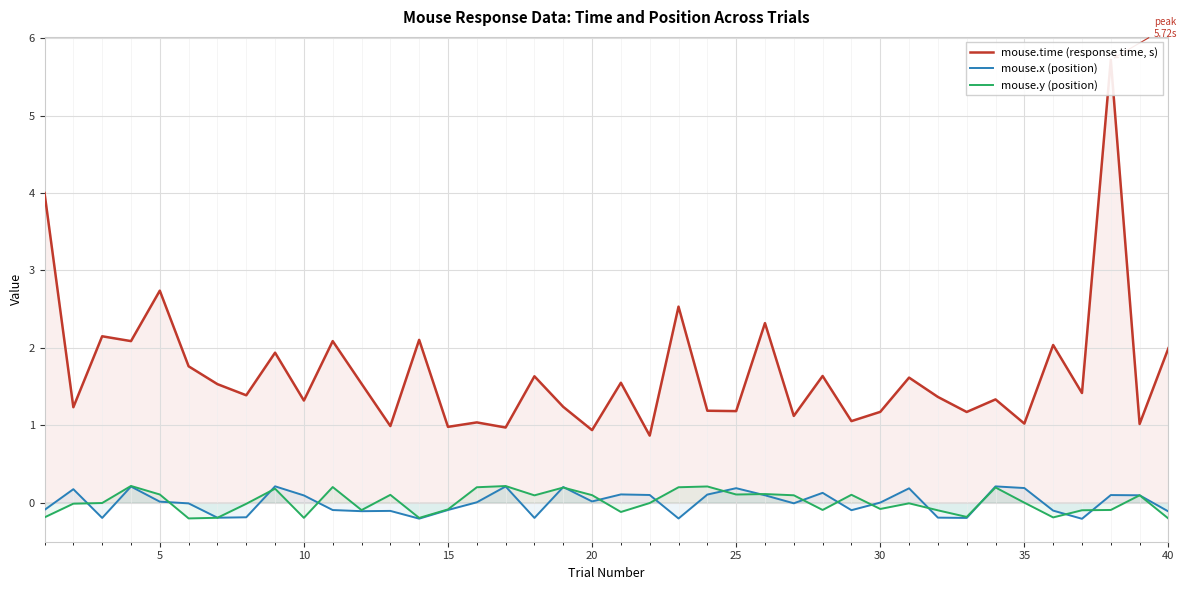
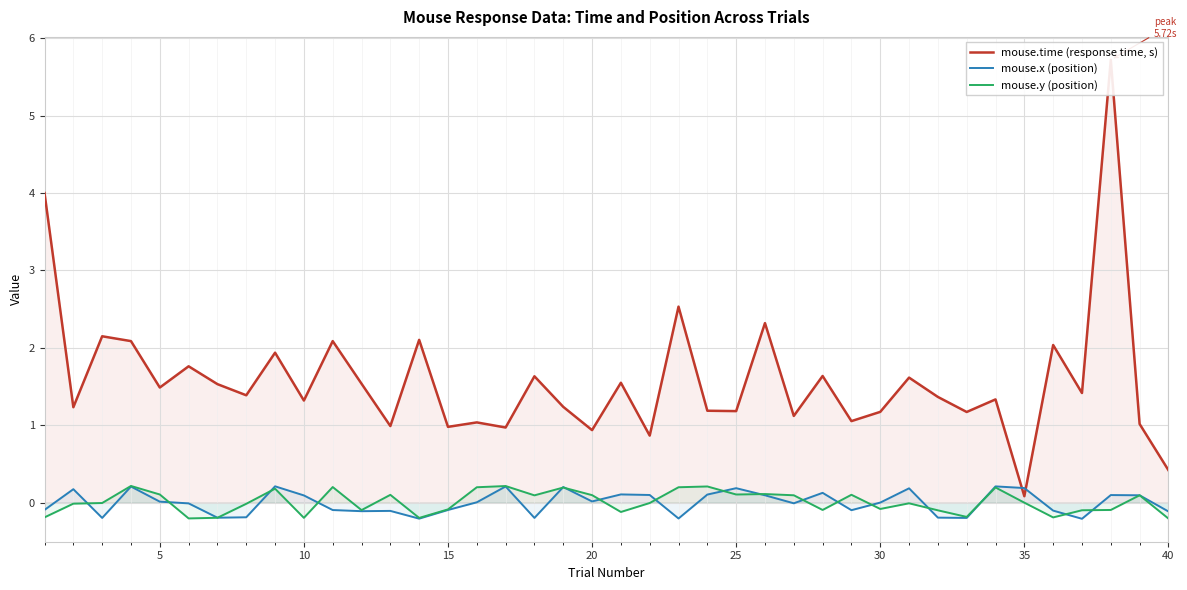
  {
    "mouse.time (response time, s)": {
-     "5": 2.7,
+     "5": 1.5,
      "10": 1.3,
      "15": 1.0,
      "20": 0.9,
      "25": 1.2,
      "30": 1.2,
-     "35": 1.0,
-     "40": 2.0
+     "35": 0.1,
+     "40": 0.4
    }
  }
